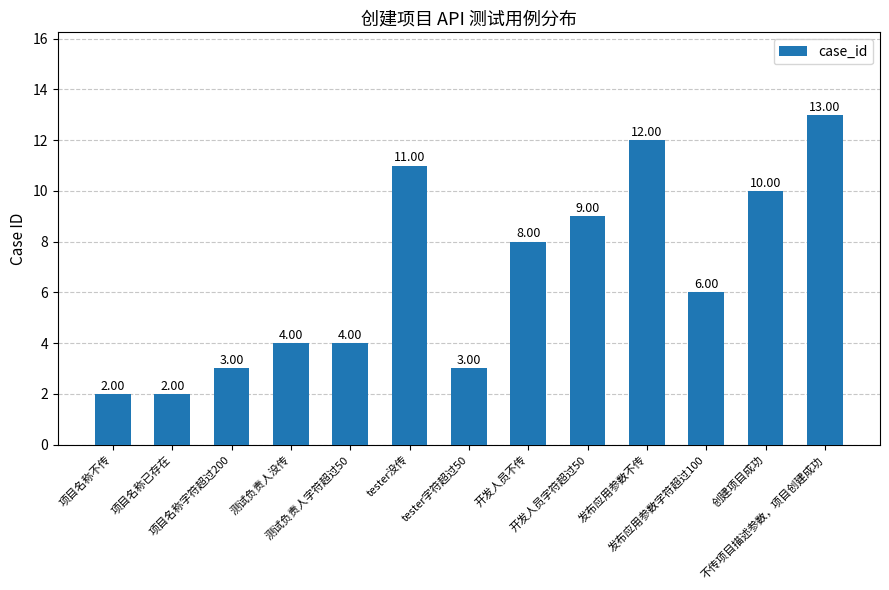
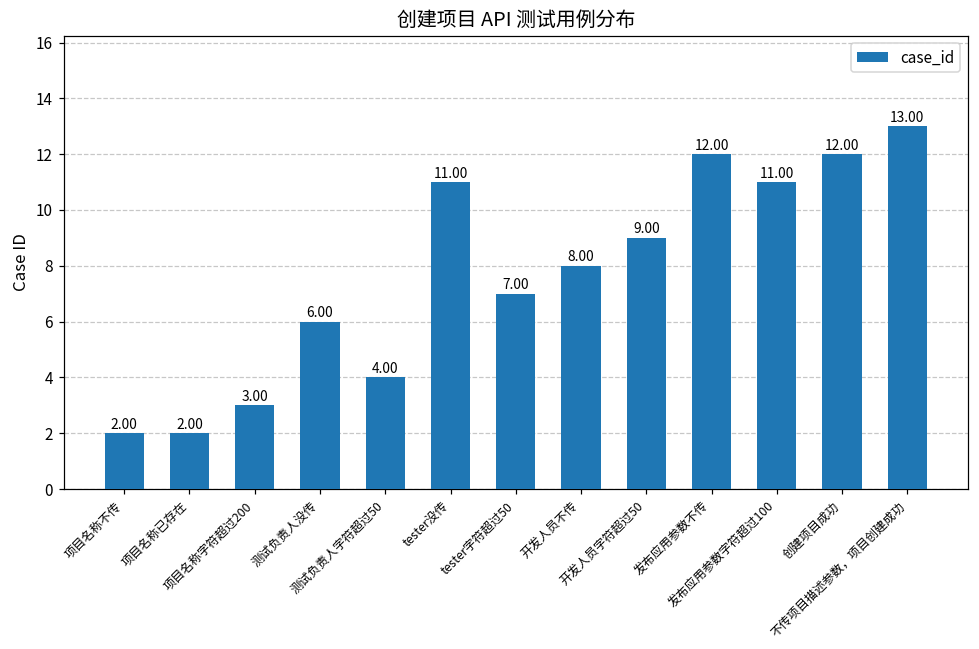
  {
    "项目名称不传": 2.00,
    "项目名称已存在": 2.00,
    "项目名称字符超过200": 3.00,
-   "测试负责人没传": 4.00,
+   "测试负责人没传": 6.00,
    "测试负责人字符超过50": 4.00,
    "tester没传": 11.00,
-   "tester字符超过50": 3.00,
+   "tester字符超过50": 7.00,
    "开发人员不传": 8.00,
    "开发人员字符超过50": 9.00,
    "发布应用参数不传": 12.00,
-   "发布应用参数字符超过100": 6.00,
-   "创建项目成功": 10.00,
+   "发布应用参数字符超过100": 11.00,
+   "创建项目成功": 12.00,
    "不传项目描述参数，项目创建成功": 13.00
  }
